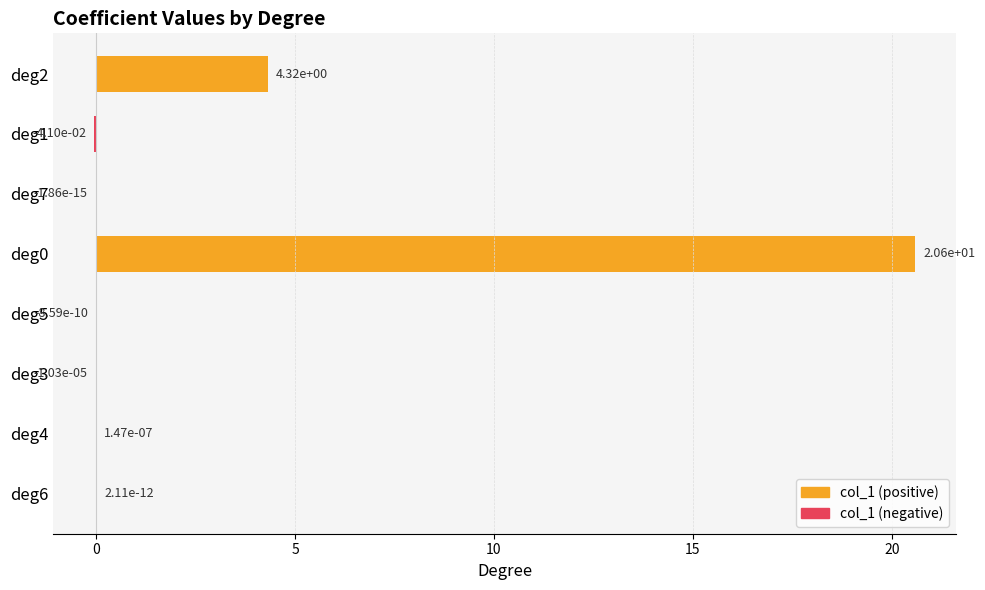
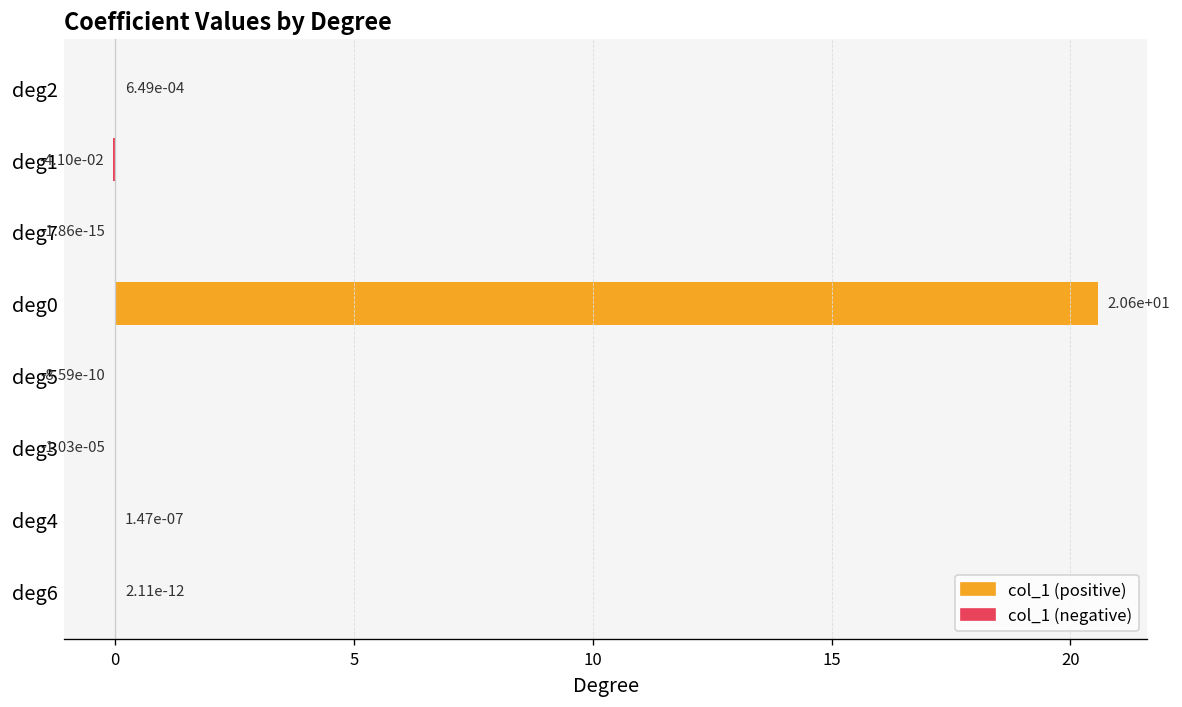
  {
-   "deg2": "4.32e+00",
+   "deg2": "6.49e-04",
    "deg1": "-4.10e-02",
    "deg7": "-1.86e-15",
    "deg0": "2.06e+01",
    "deg5": "-8.59e-10",
    "deg3": "-1.03e-05",
    "deg4": "1.47e-07",
    "deg6": "2.11e-12"
  }
